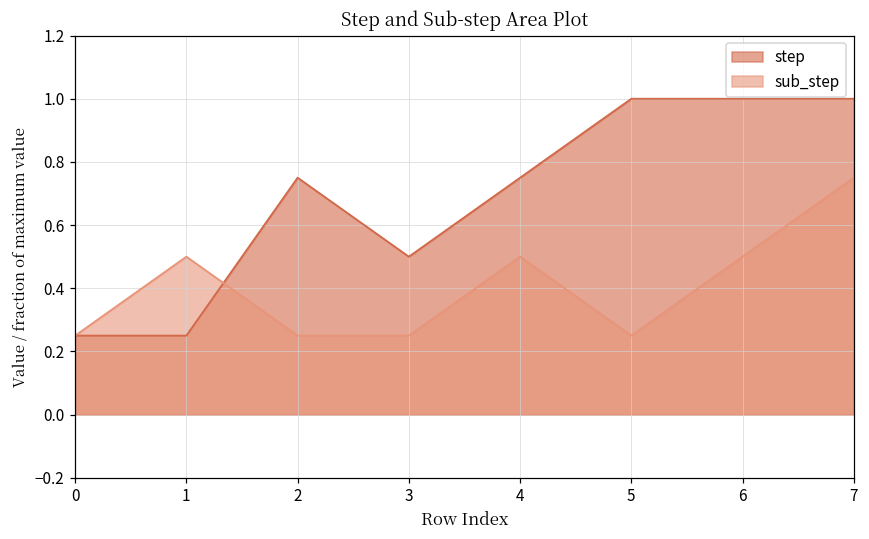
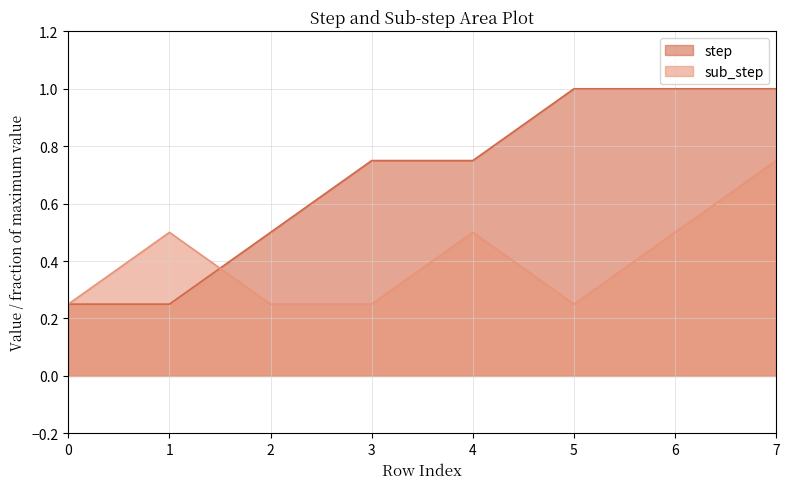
  {
    "step": {
      "1": 0.25,
-     "2": 0.75,
-     "3": 0.50,
+     "2": 0.50,
+     "3": 0.75,
      "4": 0.75,
      "5": 1.00,
      "6": 1.00,
      "7": 1.00
    },
    "sub_step": {
      "1": 0.50,
      "2": 0.25,
      "3": 0.25,
      "4": 0.50,
      "5": 0.25,
      "6": 0.50,
      "7": 0.75
    }
  }
